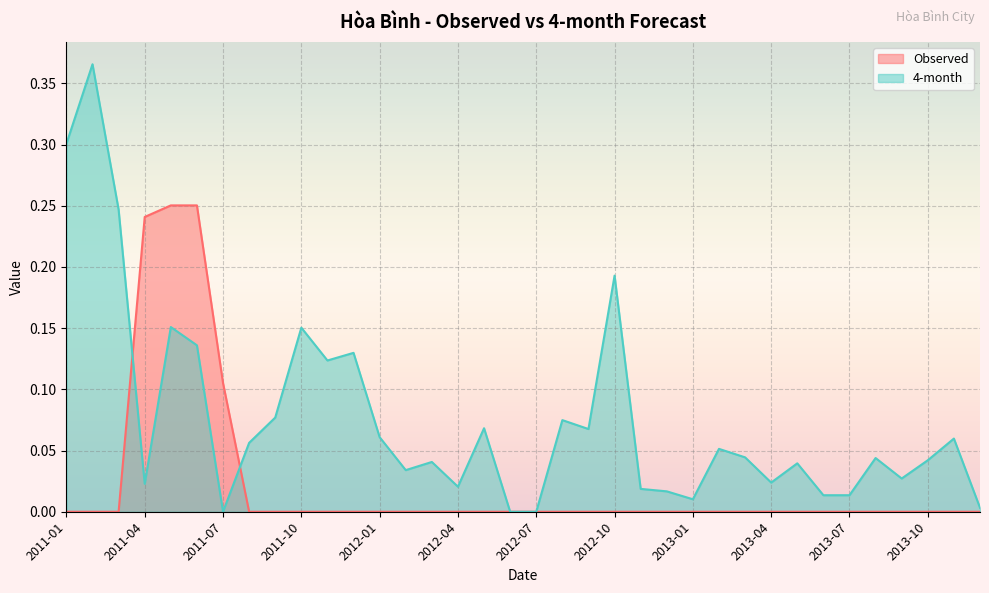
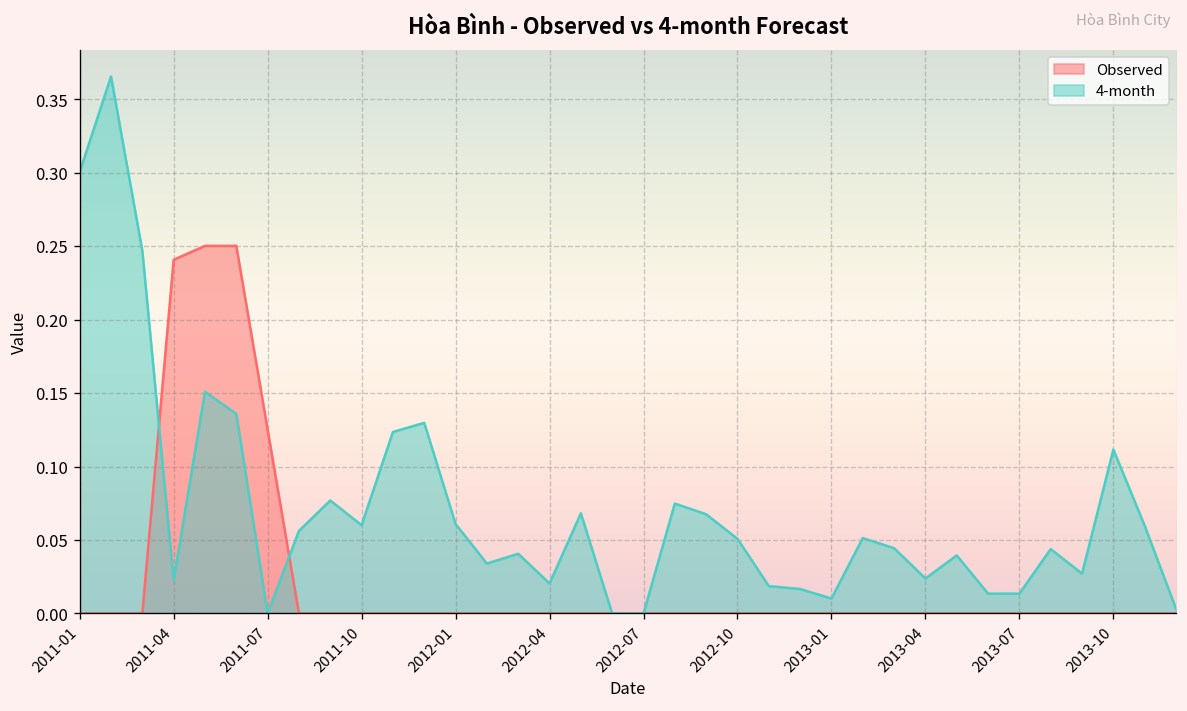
  {
    "Observed": {
      "2011-01": 0.000,
      "2011-04": 0.241,
-     "2011-07": 0.105,
+     "2011-07": 0.125,
      "2011-10": 0.000,
      "2012-01": 0.000,
      "2012-04": 0.000,
      "2012-10": 0.000,
      "2013-01": 0.000,
      "2013-04": 0.000,
      "2013-07": 0.000,
      "2013-10": 0.000
    },
    "4-month": {
      "2011-01": 0.301,
      "2011-04": 0.023,
      "2011-07": 0.000,
-     "2011-10": 0.150,
+     "2011-10": 0.060,
      "2012-01": 0.061,
      "2012-04": 0.020,
-     "2012-10": 0.193,
+     "2012-10": 0.051,
      "2013-01": 0.010,
      "2013-04": 0.024,
      "2013-07": 0.014,
-     "2013-10": 0.042
+     "2013-10": 0.112
    }
  }
